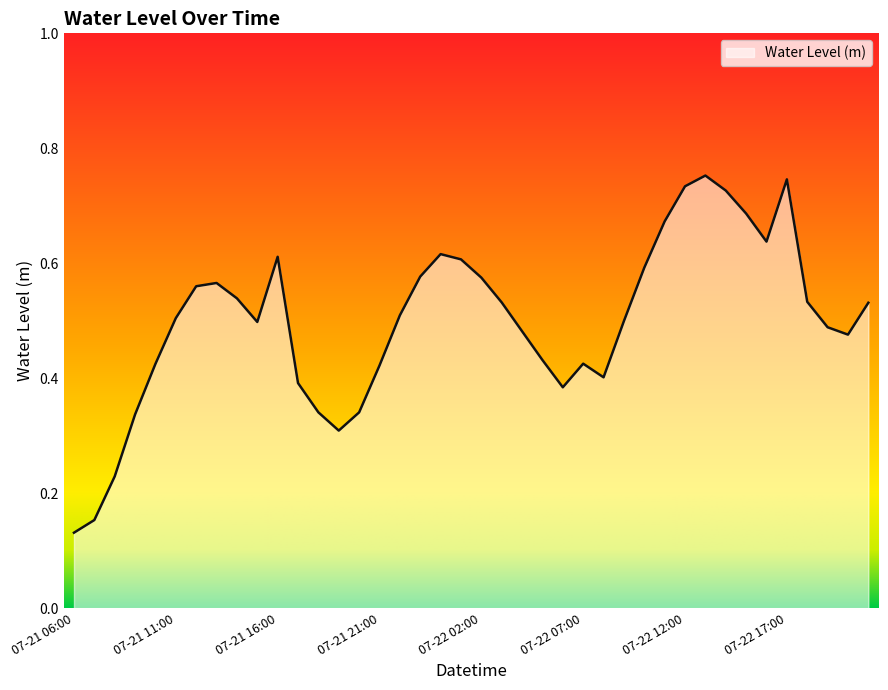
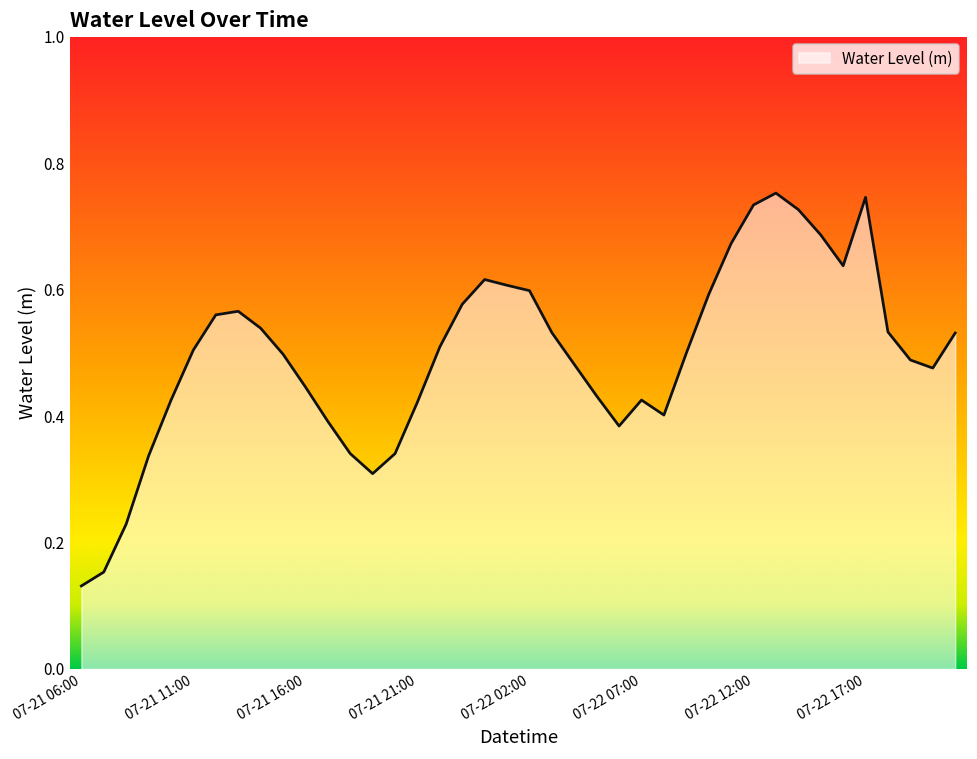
  {
    "07-21 06:00": 0.13,
    "07-21 11:00": 0.50,
-   "07-21 16:00": 0.61,
+   "07-21 16:00": 0.45,
    "07-21 21:00": 0.42,
-   "07-22 02:00": 0.57,
+   "07-22 02:00": 0.60,
    "07-22 07:00": 0.43,
    "07-22 12:00": 0.73,
    "07-22 17:00": 0.75
  }
